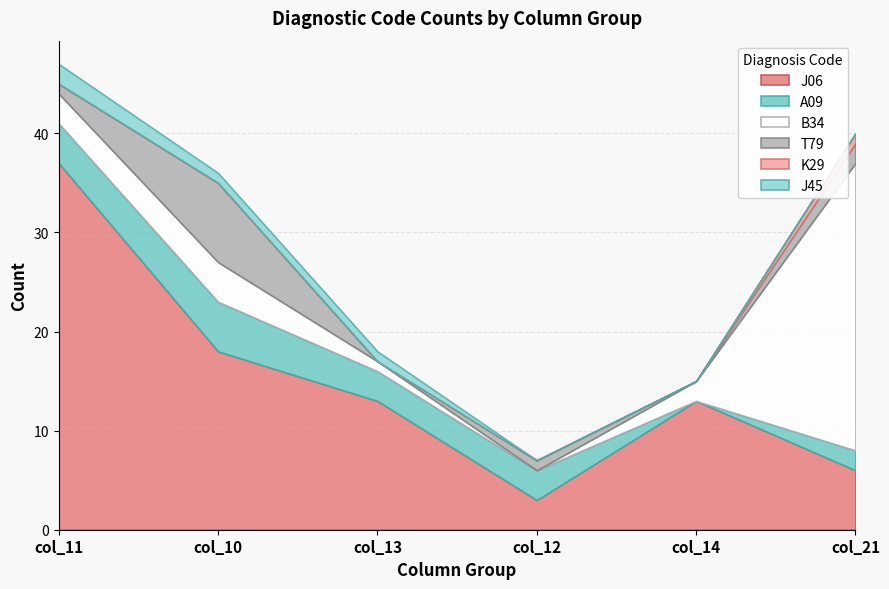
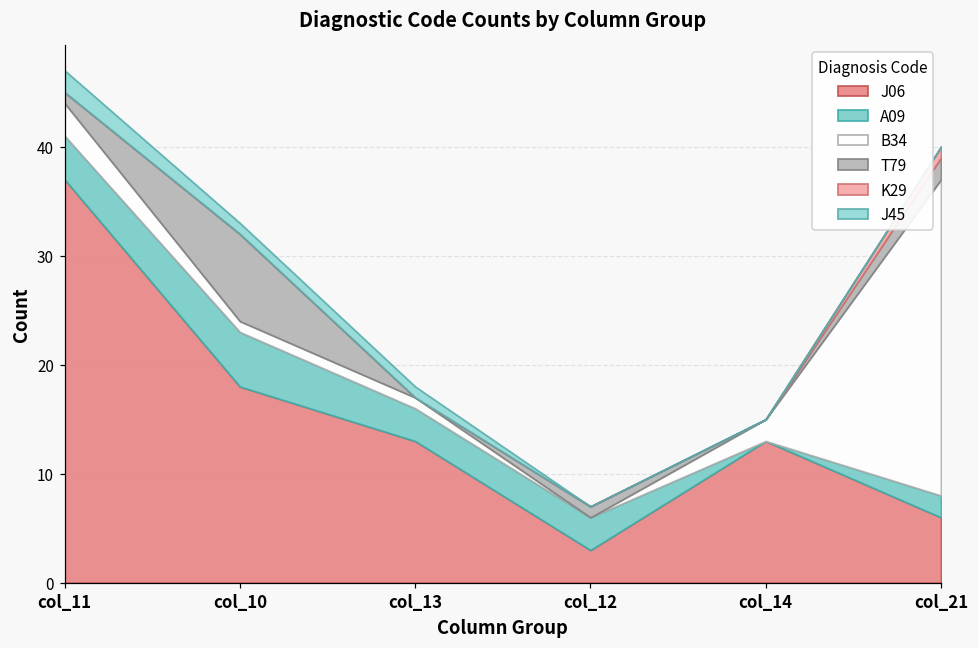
  {
    "B34": {
      "col_11": 3,
-     "col_10": 4,
+     "col_10": 1,
      "col_21": 29
    },
    "T79": {
      "col_21": 2
    }
  }
